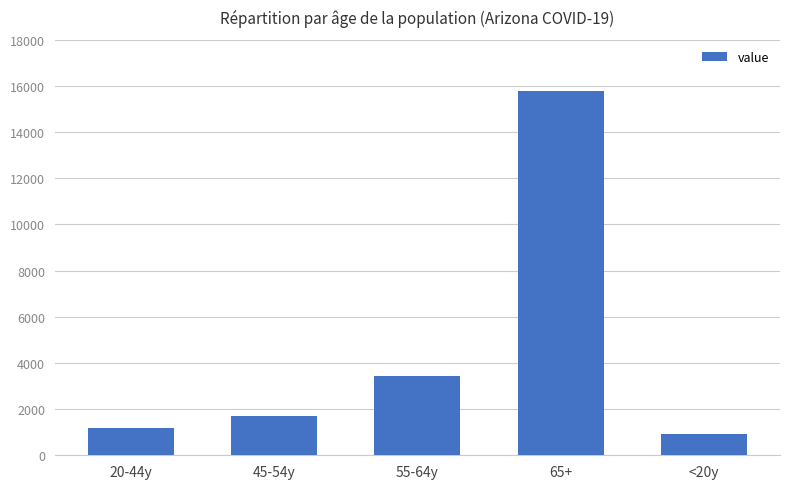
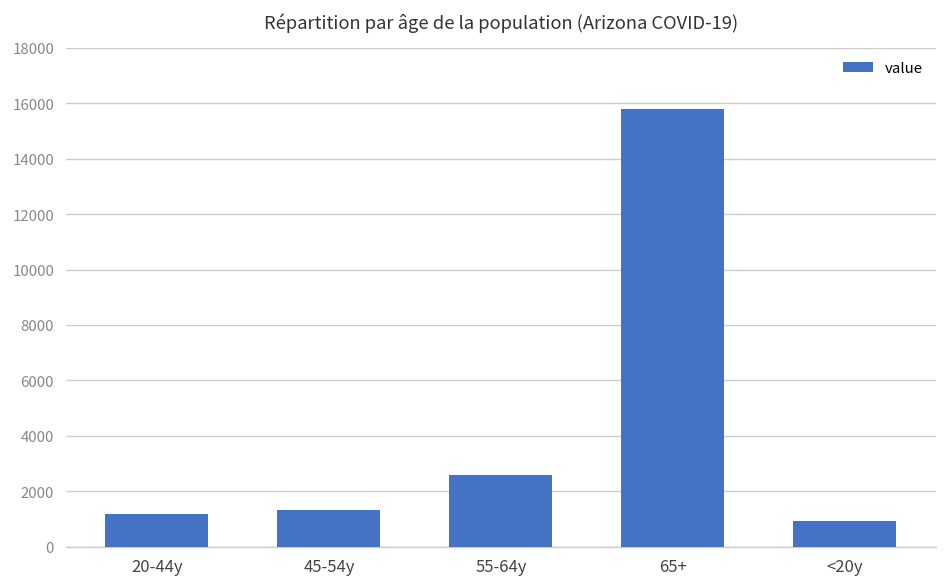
  {
    "20-44y": 1200,
-   "45-54y": 1700,
-   "55-64y": 3400,
+   "45-54y": 1300,
+   "55-64y": 2600,
    "65+": 15800,
    "<20y": 900
  }
